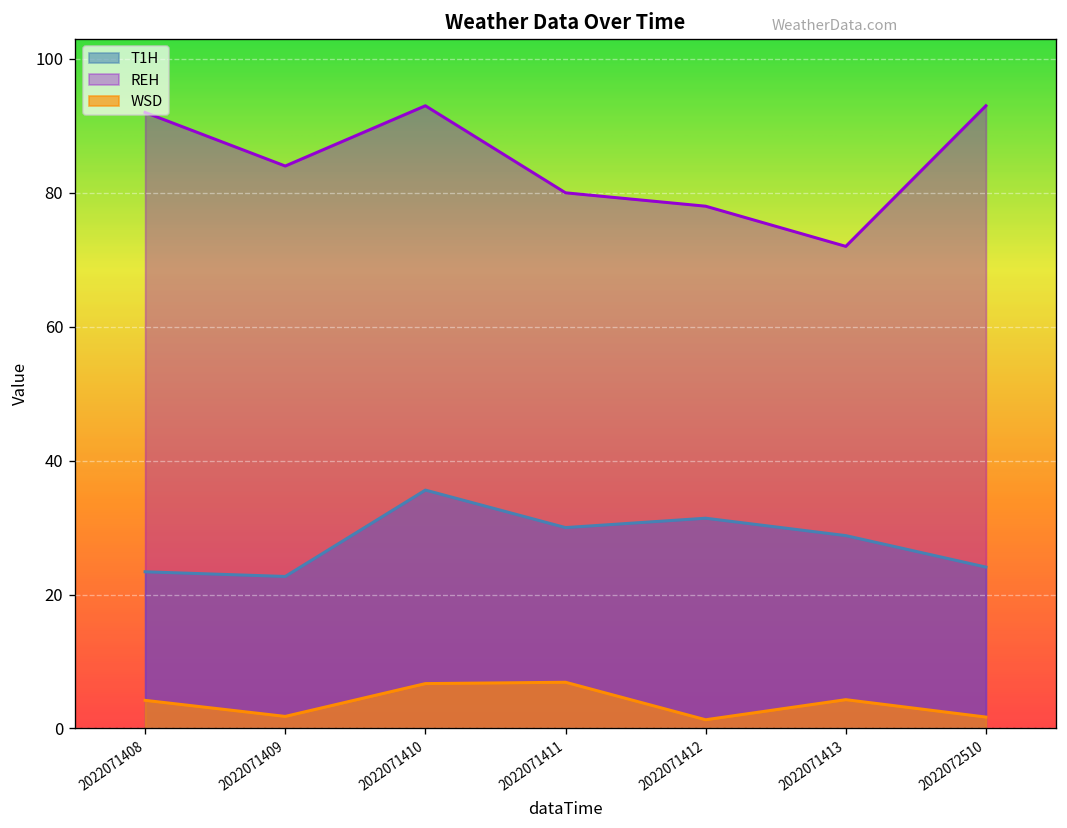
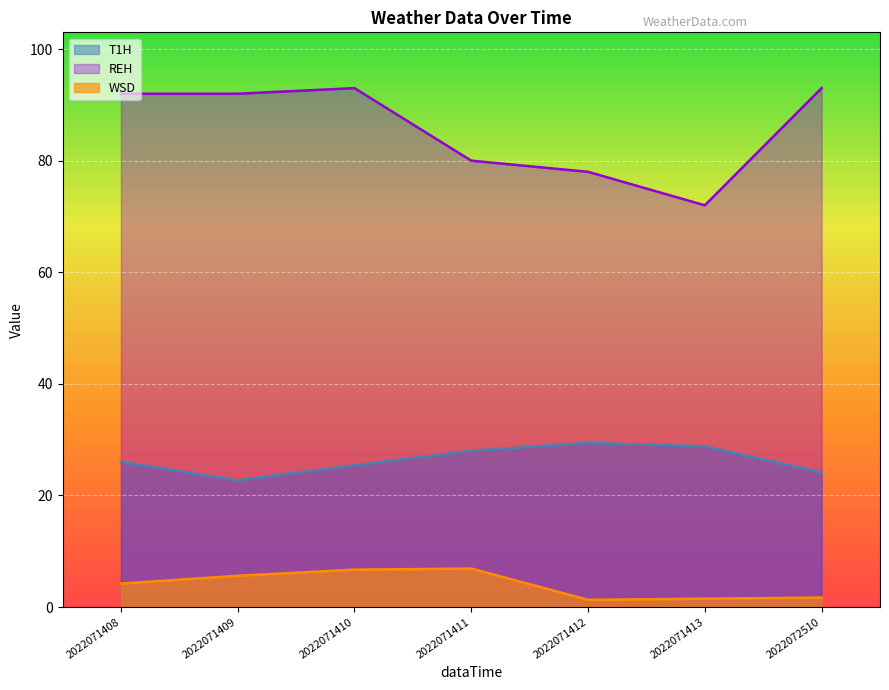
  {
    "T1H": {
-     "2022071408": 23,
+     "2022071408": 26,
      "2022071409": 23,
-     "2022071410": 36,
-     "2022071411": 30,
-     "2022071412": 31,
+     "2022071410": 25,
+     "2022071411": 28,
+     "2022071412": 29,
      "2022071413": 29,
      "2022072510": 24
    },
    "REH": {
-     "2022071409": 84,
+     "2022071409": 92,
      "2022071410": 93,
      "2022071411": 80,
      "2022071412": 78,
      "2022071413": 72,
      "2022072510": 93
    },
    "WSD": {
      "2022071408": 4,
-     "2022071409": 2,
+     "2022071409": 6,
      "2022071410": 7,
      "2022071411": 7,
      "2022071412": 1,
-     "2022071413": 4,
+     "2022071413": 2,
      "2022072510": 2
    }
  }
